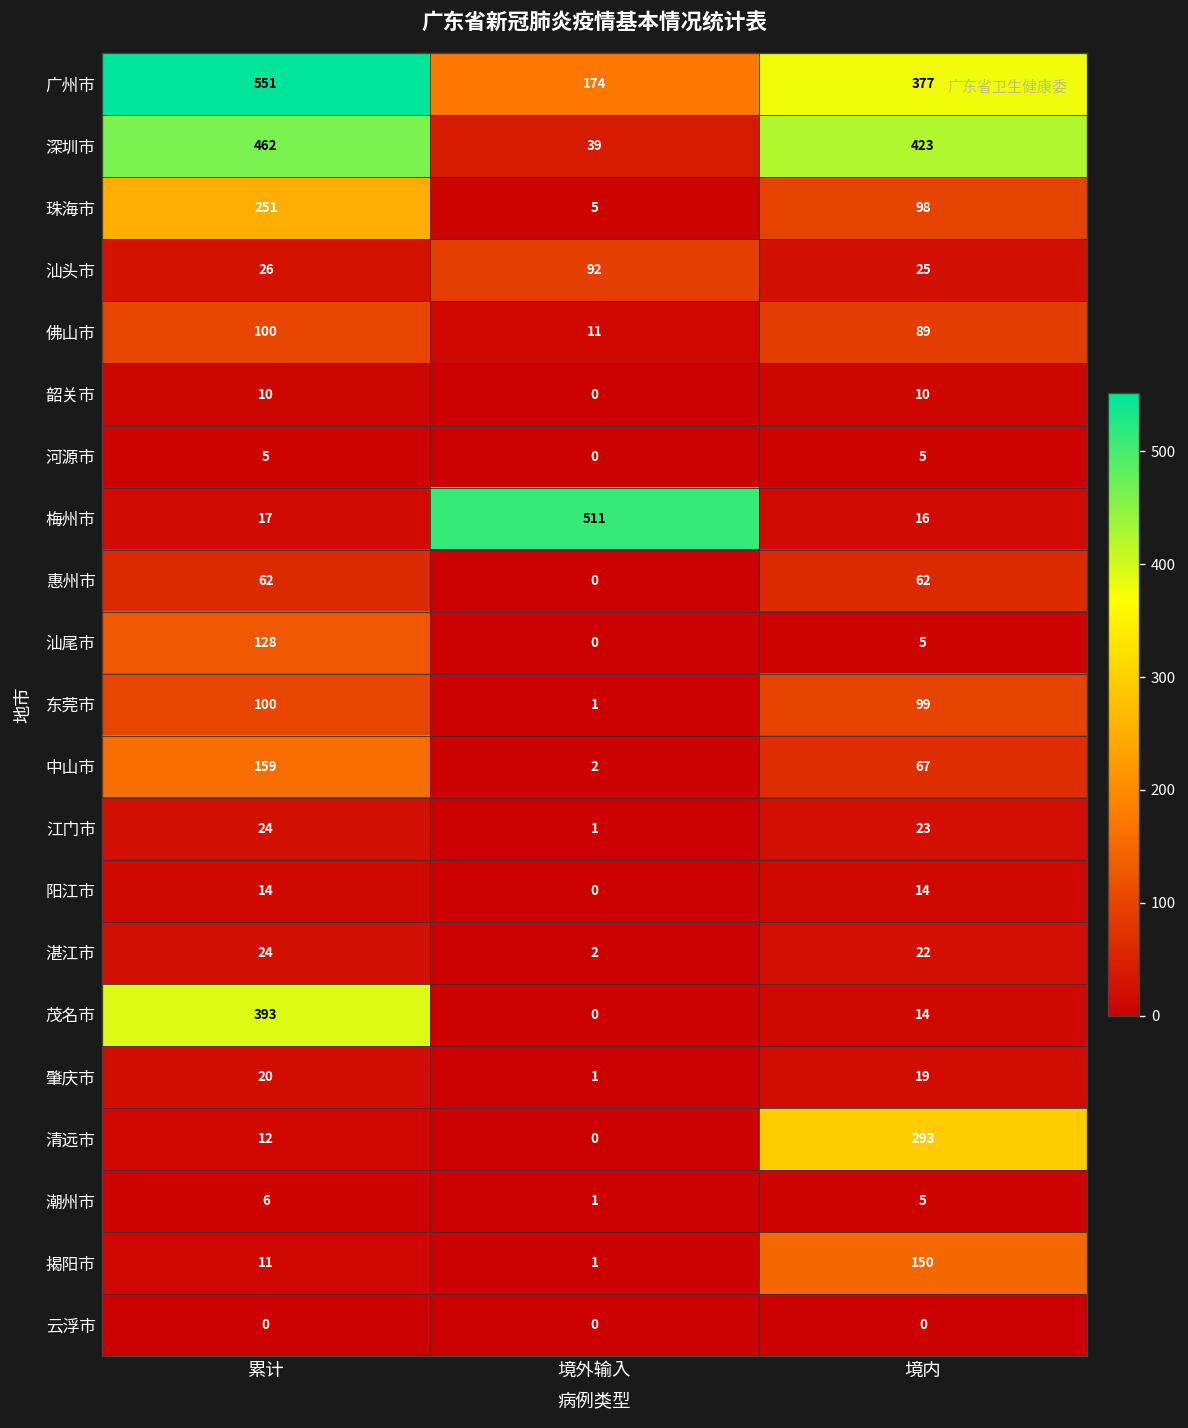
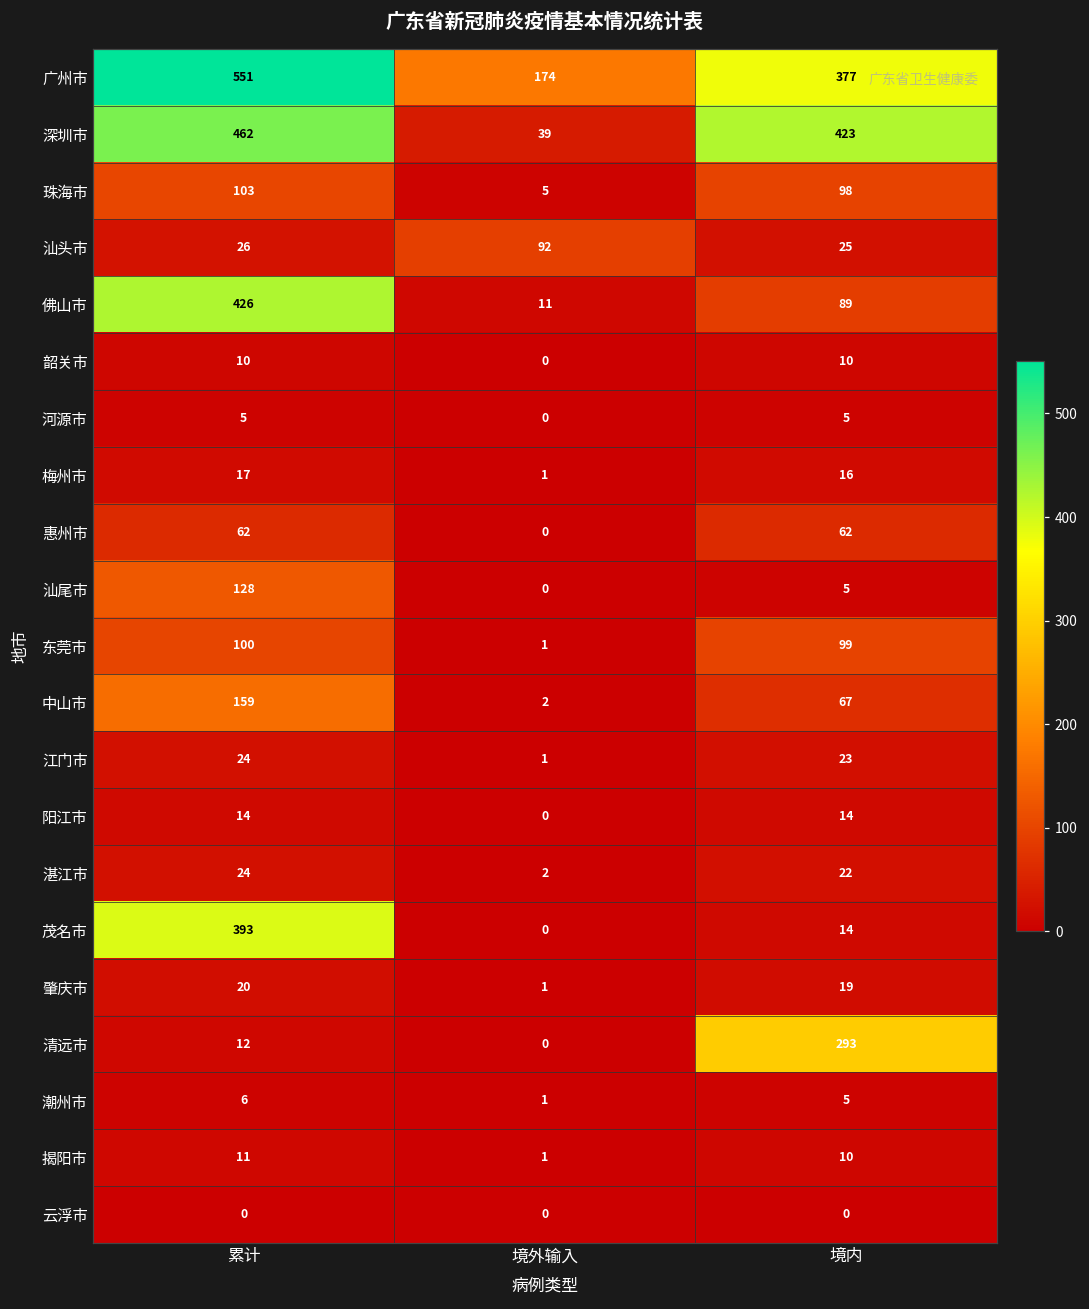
  {
    "广州市": {
      "累计": 551,
      "境外输入": 174
    },
    "深圳市": {
      "累计": 462,
      "境外输入": 39,
      "境内": 423
    },
    "珠海市": {
-     "累计": 251,
+     "累计": 103,
      "境外输入": 5,
      "境内": 98
    },
    "汕头市": {
      "累计": 26,
      "境外输入": 92,
      "境内": 25
    },
    "佛山市": {
-     "累计": 100,
+     "累计": 426,
      "境外输入": 11,
      "境内": 89
    },
    "韶关市": {
      "累计": 10,
      "境外输入": 0,
      "境内": 10
    },
    "河源市": {
      "累计": 5,
      "境外输入": 0,
      "境内": 5
    },
    "梅州市": {
      "累计": 17,
-     "境外输入": 511,
+     "境外输入": 1,
      "境内": 16
    },
    "惠州市": {
      "累计": 62,
      "境外输入": 0,
      "境内": 62
    },
    "汕尾市": {
      "累计": 128,
      "境外输入": 0,
      "境内": 5
    },
    "东莞市": {
      "累计": 100,
      "境外输入": 1,
      "境内": 99
    },
    "中山市": {
      "累计": 159,
      "境外输入": 2,
      "境内": 67
    },
    "江门市": {
      "累计": 24,
      "境外输入": 1,
      "境内": 23
    },
    "阳江市": {
      "累计": 14,
      "境外输入": 0,
      "境内": 14
    },
    "湛江市": {
      "累计": 24,
      "境外输入": 2,
      "境内": 22
    },
    "茂名市": {
      "累计": 393,
      "境外输入": 0,
      "境内": 14
    },
    "肇庆市": {
      "累计": 20,
      "境外输入": 1,
      "境内": 19
    },
    "清远市": {
      "累计": 12,
      "境外输入": 0,
      "境内": 293
    },
    "潮州市": {
      "累计": 6,
      "境外输入": 1,
      "境内": 5
    },
    "揭阳市": {
      "累计": 11,
      "境外输入": 1,
-     "境内": 150
+     "境内": 10
    },
    "云浮市": {
      "累计": 0,
      "境外输入": 0,
      "境内": 0
    }
  }
